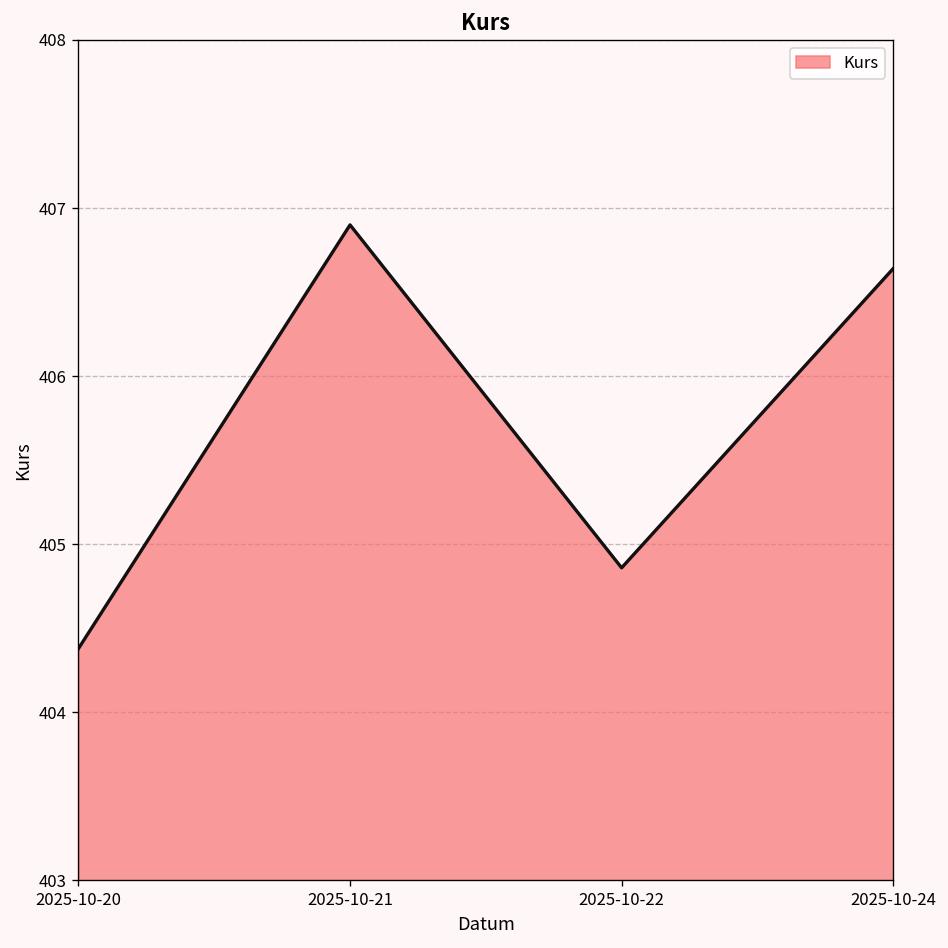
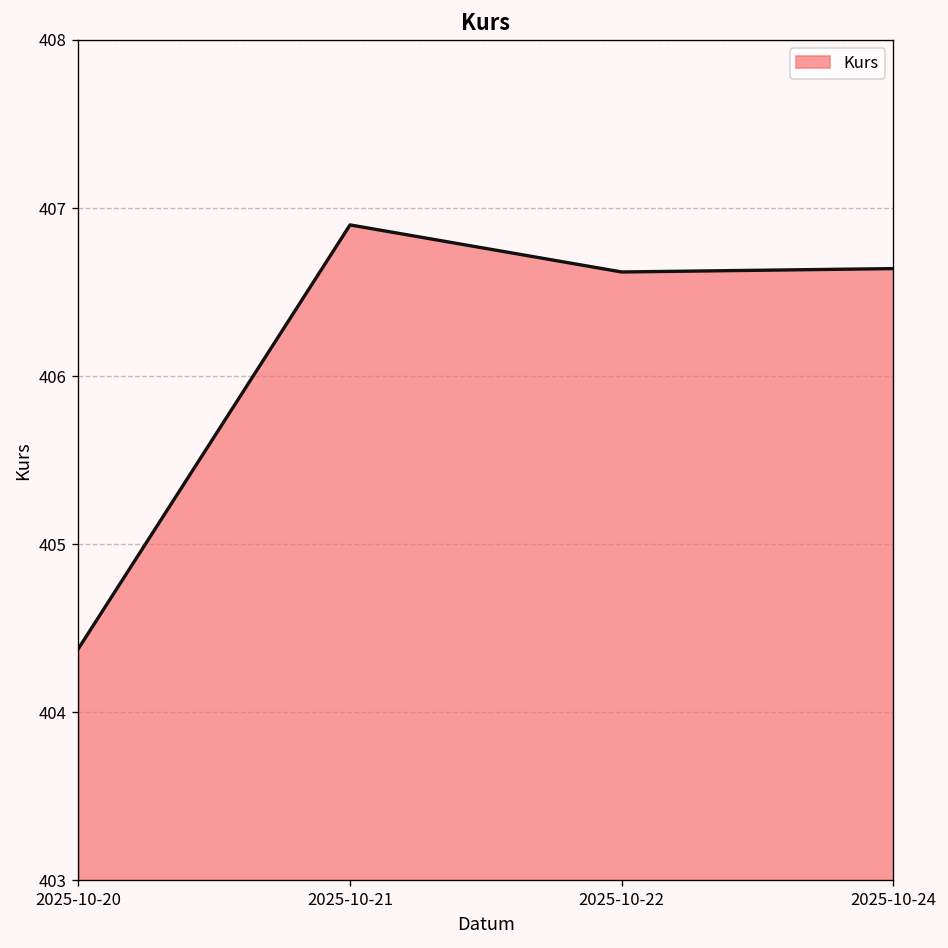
  {
    "2025-10-20": 404.38,
    "2025-10-21": 406.90,
-   "2025-10-22": 404.86,
+   "2025-10-22": 406.62,
    "2025-10-24": 406.64
  }
